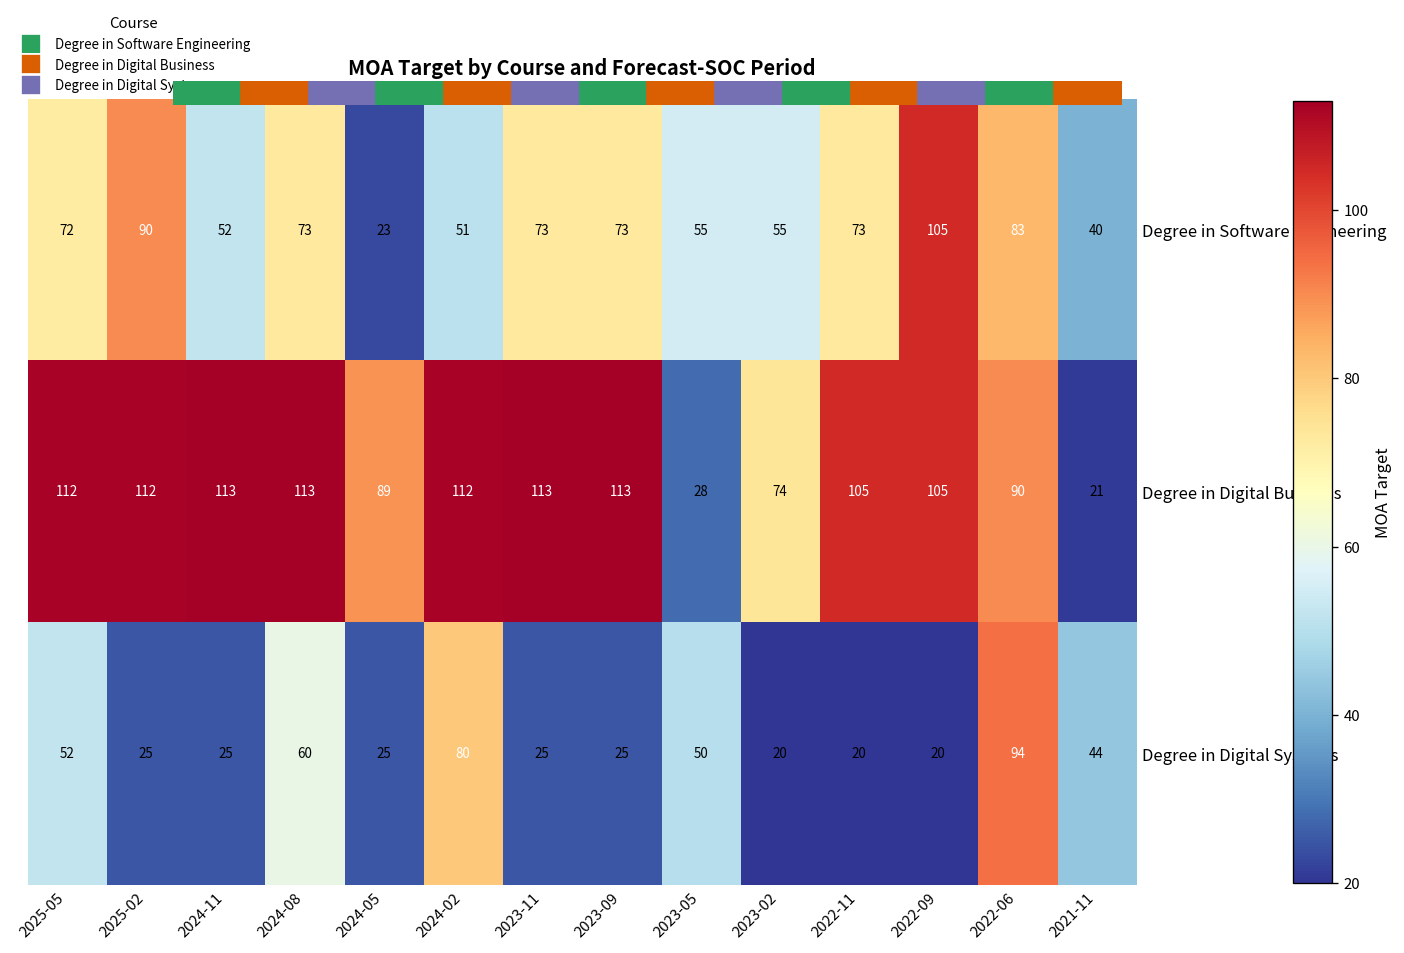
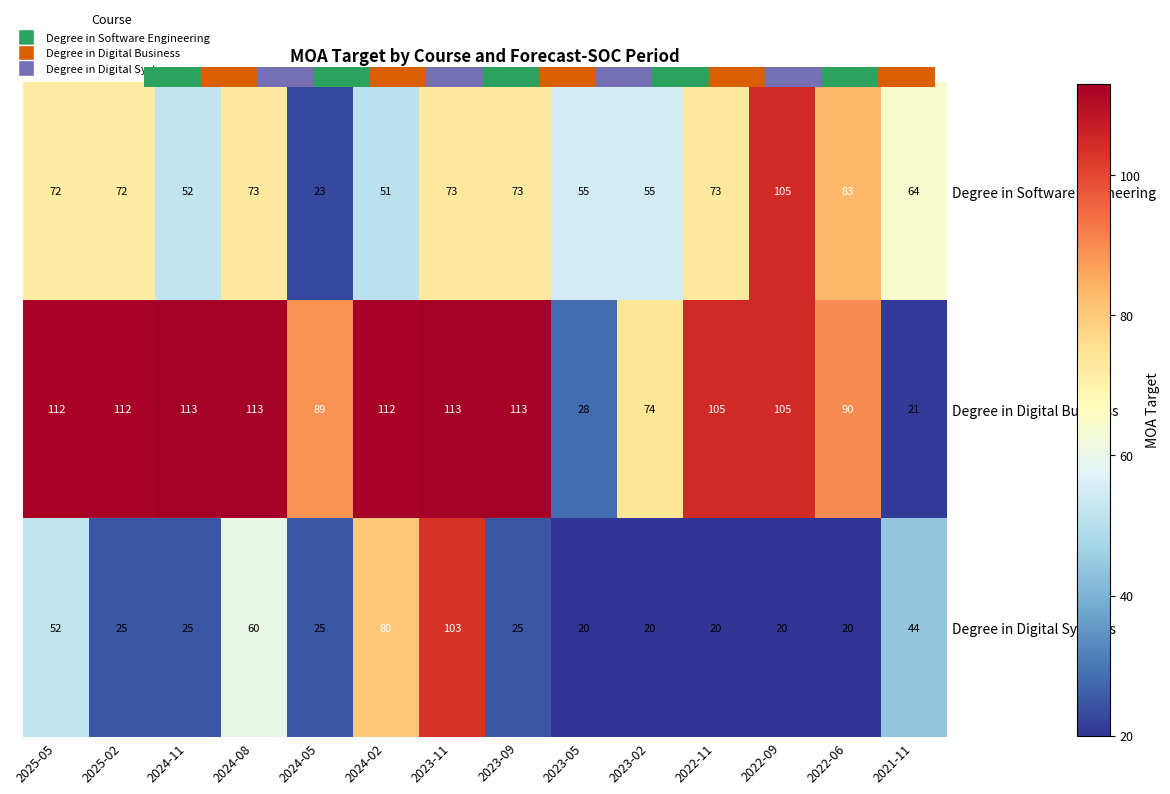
  {
    "Degree in Software Engineering": {
      "2025-05": 72,
-     "2025-02": 90,
+     "2025-02": 72,
      "2024-11": 52,
      "2024-08": 73,
      "2024-05": 23,
      "2024-02": 51,
      "2023-11": 73,
      "2023-09": 73,
      "2023-05": 55,
      "2023-02": 55,
      "2022-11": 73,
      "2022-09": 105,
      "2022-06": 83,
-     "2021-11": 40
+     "2021-11": 64
    },
    "Degree in Digital Business": {
      "2025-05": 112,
      "2025-02": 112,
      "2024-11": 113,
      "2024-08": 113,
      "2024-05": 89,
      "2024-02": 112,
      "2023-11": 113,
      "2023-09": 113,
      "2023-05": 28,
      "2023-02": 74,
      "2022-11": 105,
      "2022-09": 105,
      "2022-06": 90,
      "2021-11": 21
    },
    "Degree in Digital Systems": {
      "2025-05": 52,
      "2025-02": 25,
      "2024-11": 25,
      "2024-08": 60,
      "2024-05": 25,
      "2024-02": 80,
-     "2023-11": 25,
+     "2023-11": 103,
      "2023-09": 25,
-     "2023-05": 50,
+     "2023-05": 20,
      "2023-02": 20,
      "2022-11": 20,
      "2022-09": 20,
-     "2022-06": 94,
+     "2022-06": 20,
      "2021-11": 44
    }
  }
